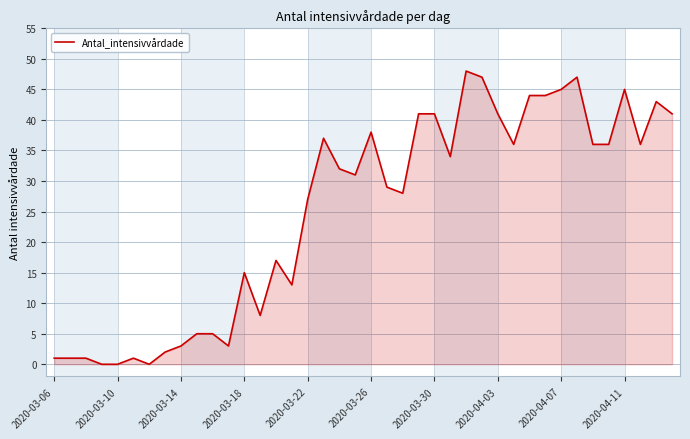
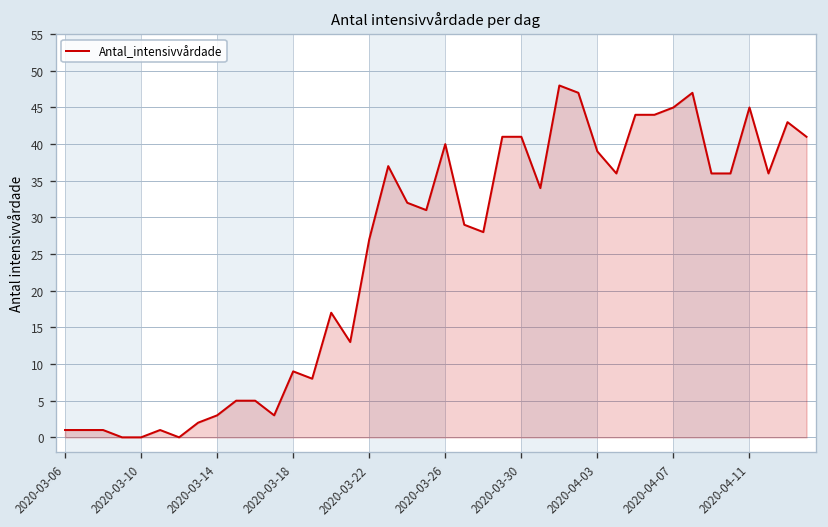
  {
    "2020-03-06": 1,
    "2020-03-10": 0,
    "2020-03-14": 3,
-   "2020-03-18": 15,
+   "2020-03-18": 9,
    "2020-03-22": 27,
-   "2020-03-26": 38,
+   "2020-03-26": 40,
    "2020-03-30": 41,
-   "2020-04-03": 41,
+   "2020-04-03": 39,
    "2020-04-07": 45,
    "2020-04-11": 45
  }
